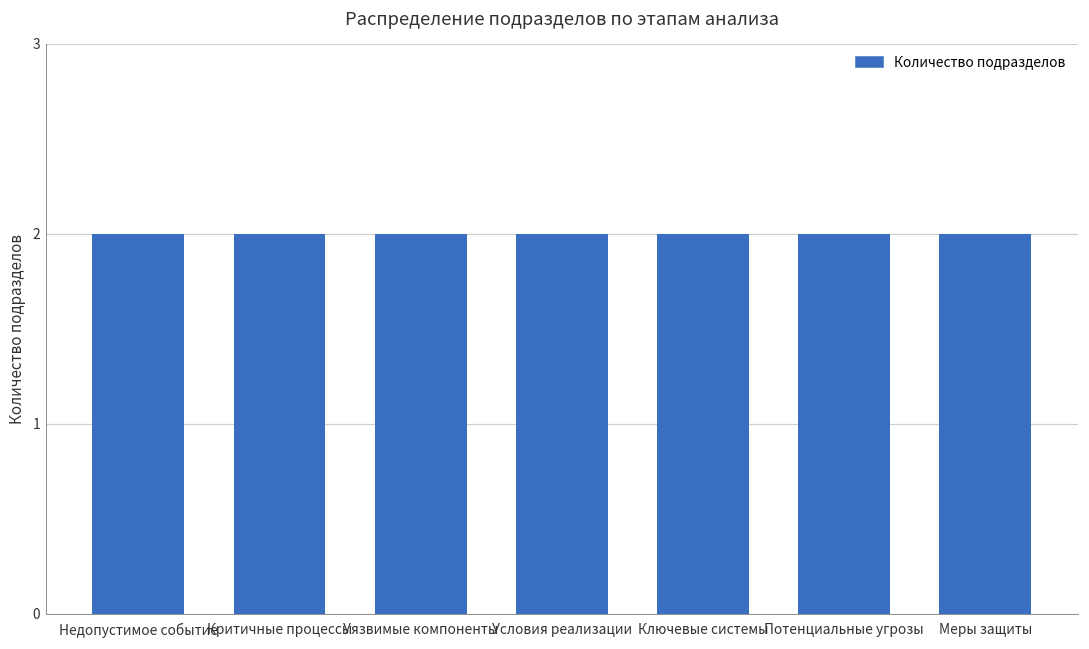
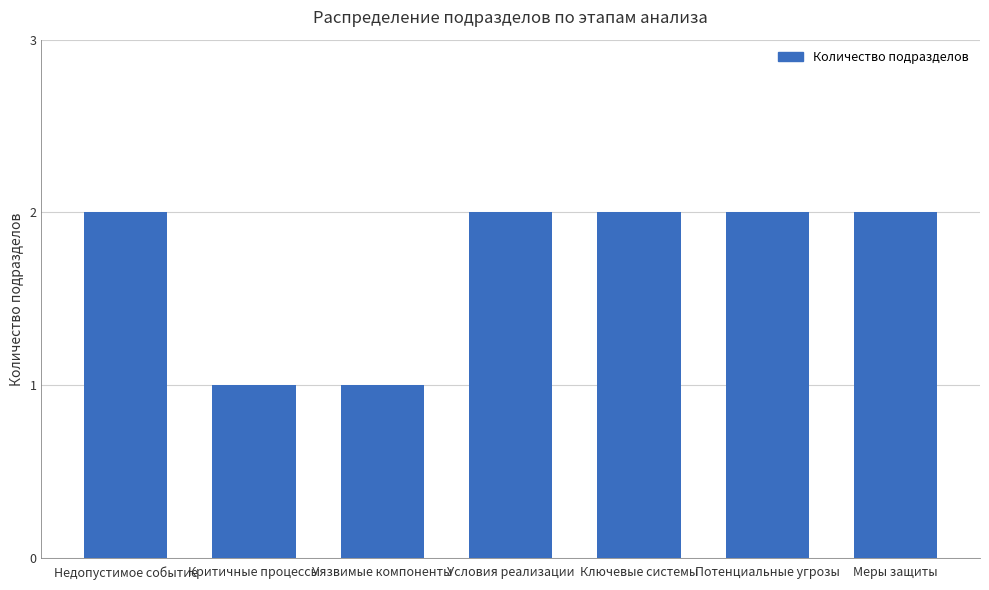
  {
    "Недопустимое событие": 2,
-   "Критичные процессы": 2,
-   "Уязвимые компоненты": 2,
+   "Критичные процессы": 1,
+   "Уязвимые компоненты": 1,
    "Условия реализации": 2,
    "Ключевые системы": 2,
    "Потенциальные угрозы": 2,
    "Меры защиты": 2
  }
